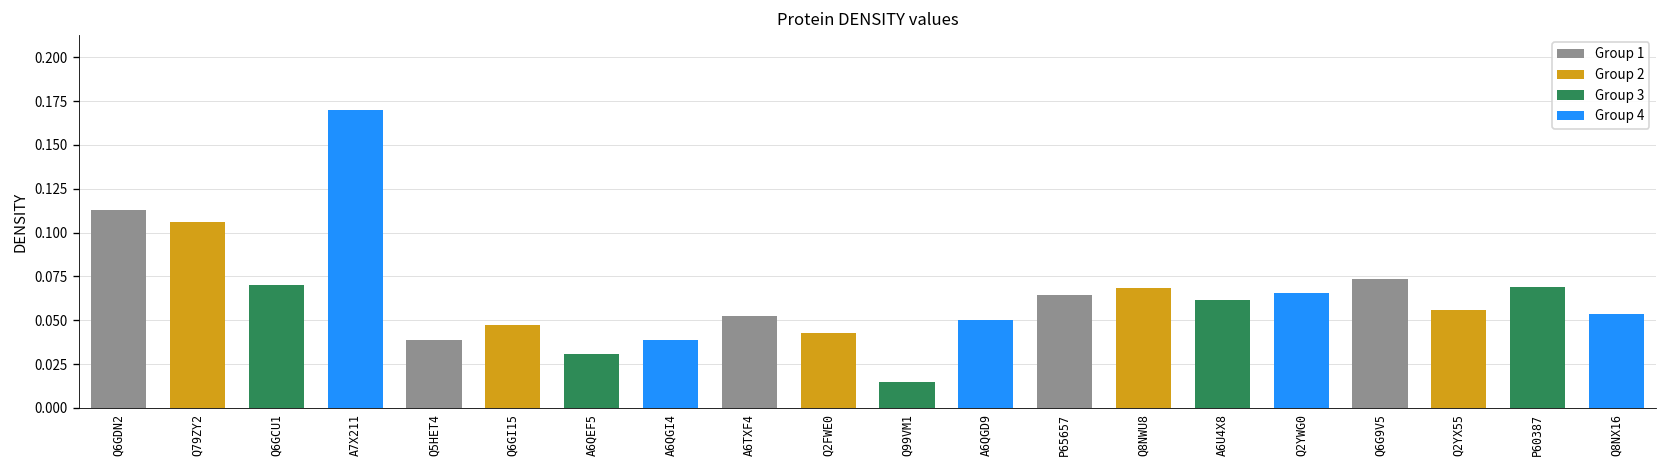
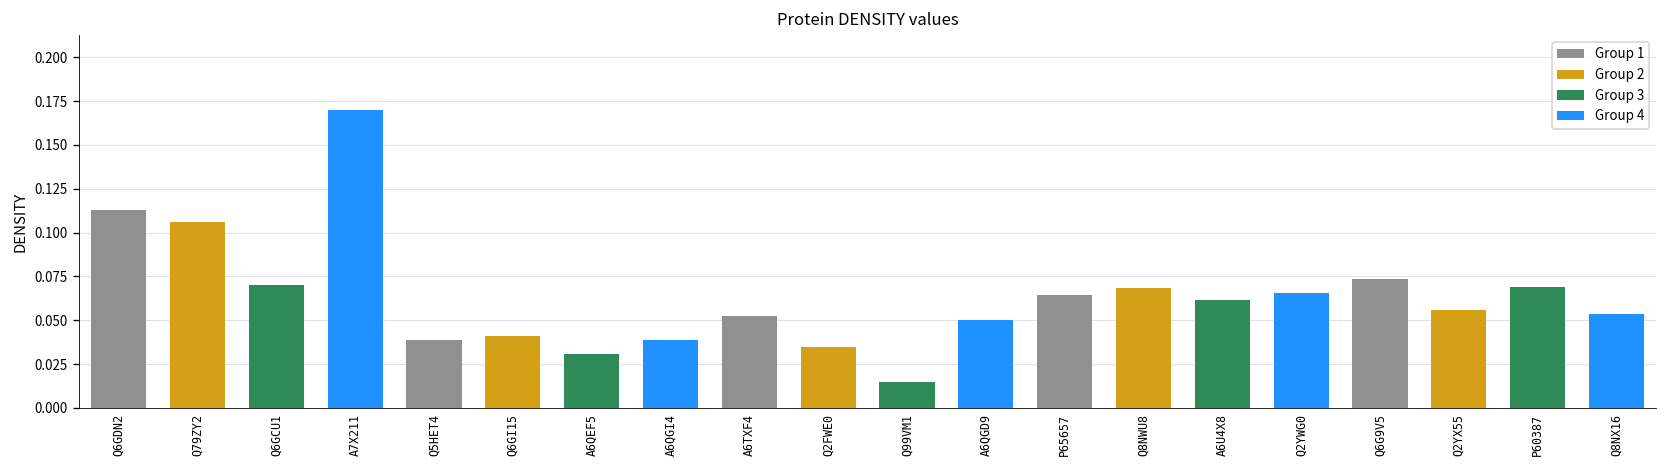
  {
    "Q6GDN2": 0.113,
    "Q79ZY2": 0.106,
    "Q6GCU1": 0.070,
    "A7X211": 0.170,
    "Q5HET4": 0.038,
-   "Q6GI15": 0.047,
+   "Q6GI15": 0.041,
    "A6QEF5": 0.031,
    "A6QGI4": 0.039,
    "A6TXF4": 0.052,
-   "Q2FWE0": 0.043,
+   "Q2FWE0": 0.035,
    "Q99VM1": 0.015,
    "A6QGD9": 0.050,
    "P65657": 0.064,
    "Q8NWU8": 0.068,
    "A6U4X8": 0.062,
    "Q2YWG0": 0.065,
    "Q6G9V5": 0.073,
    "Q2YX55": 0.056,
    "P60387": 0.069,
    "Q8NX16": 0.053
  }
